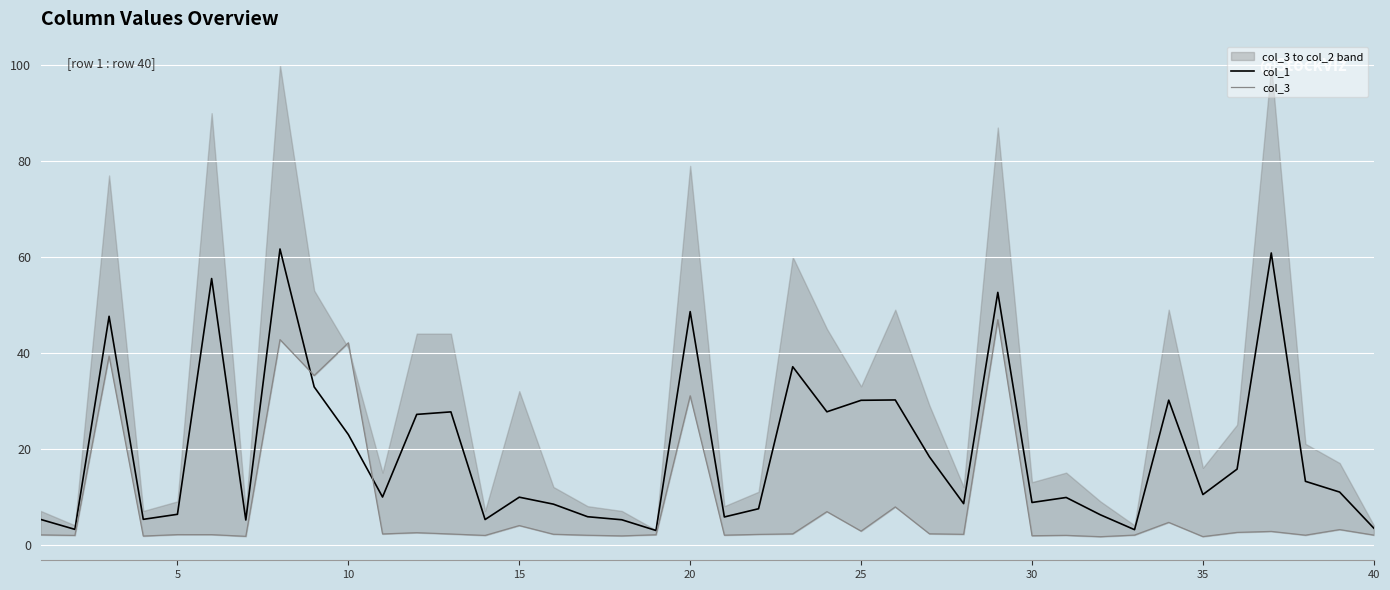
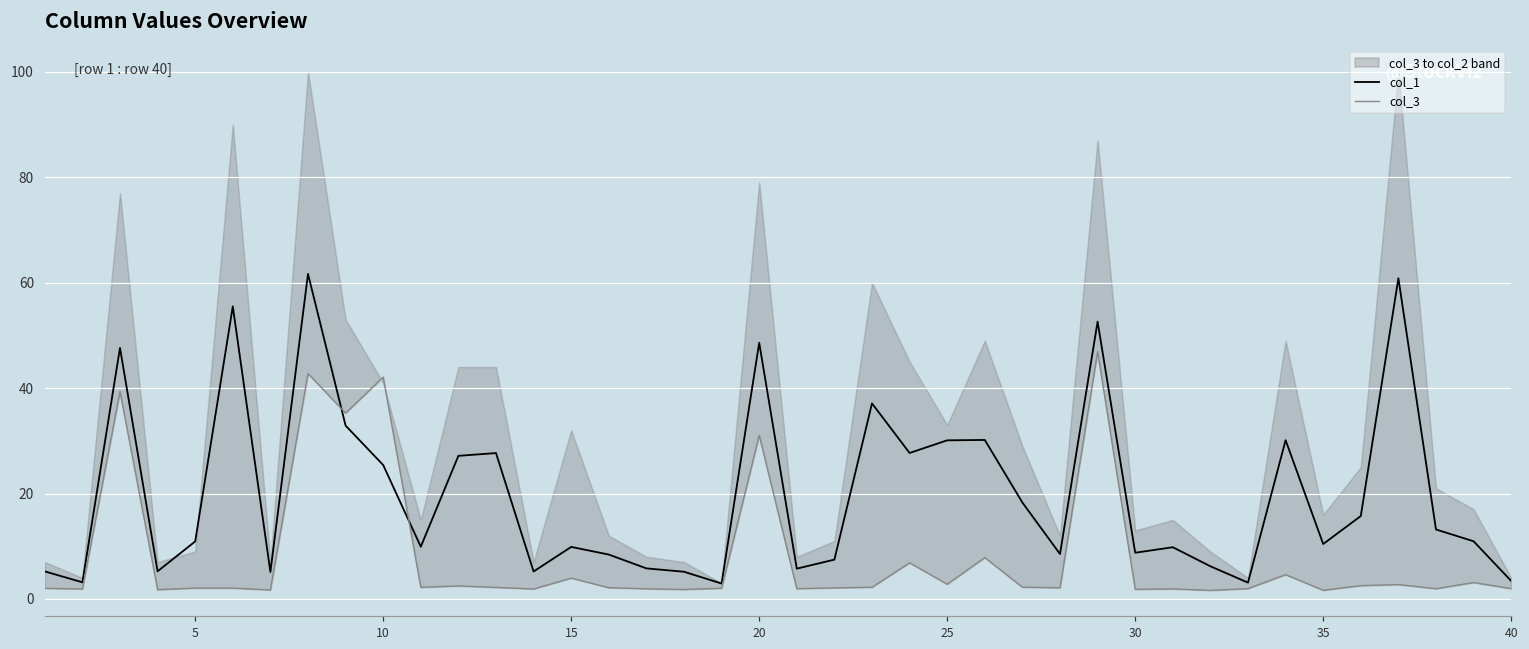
  {
    "col_1": {
-     "5": 6,
-     "10": 23,
+     "5": 11,
+     "10": 25,
      "15": 10,
      "20": 49,
      "25": 30,
      "30": 9,
      "35": 10,
      "40": 3
    }
  }
